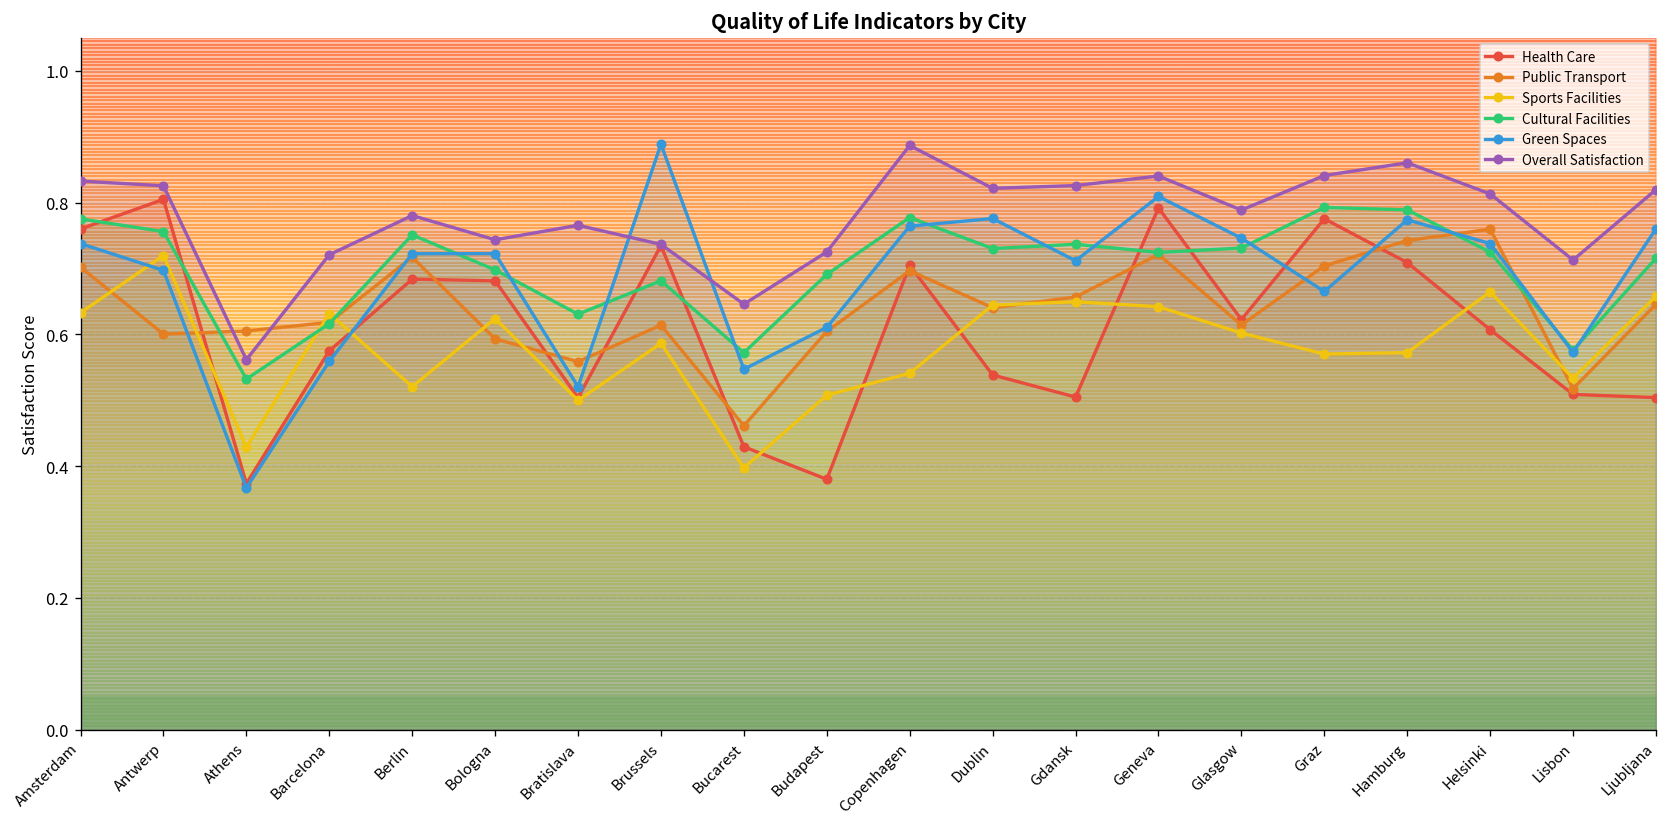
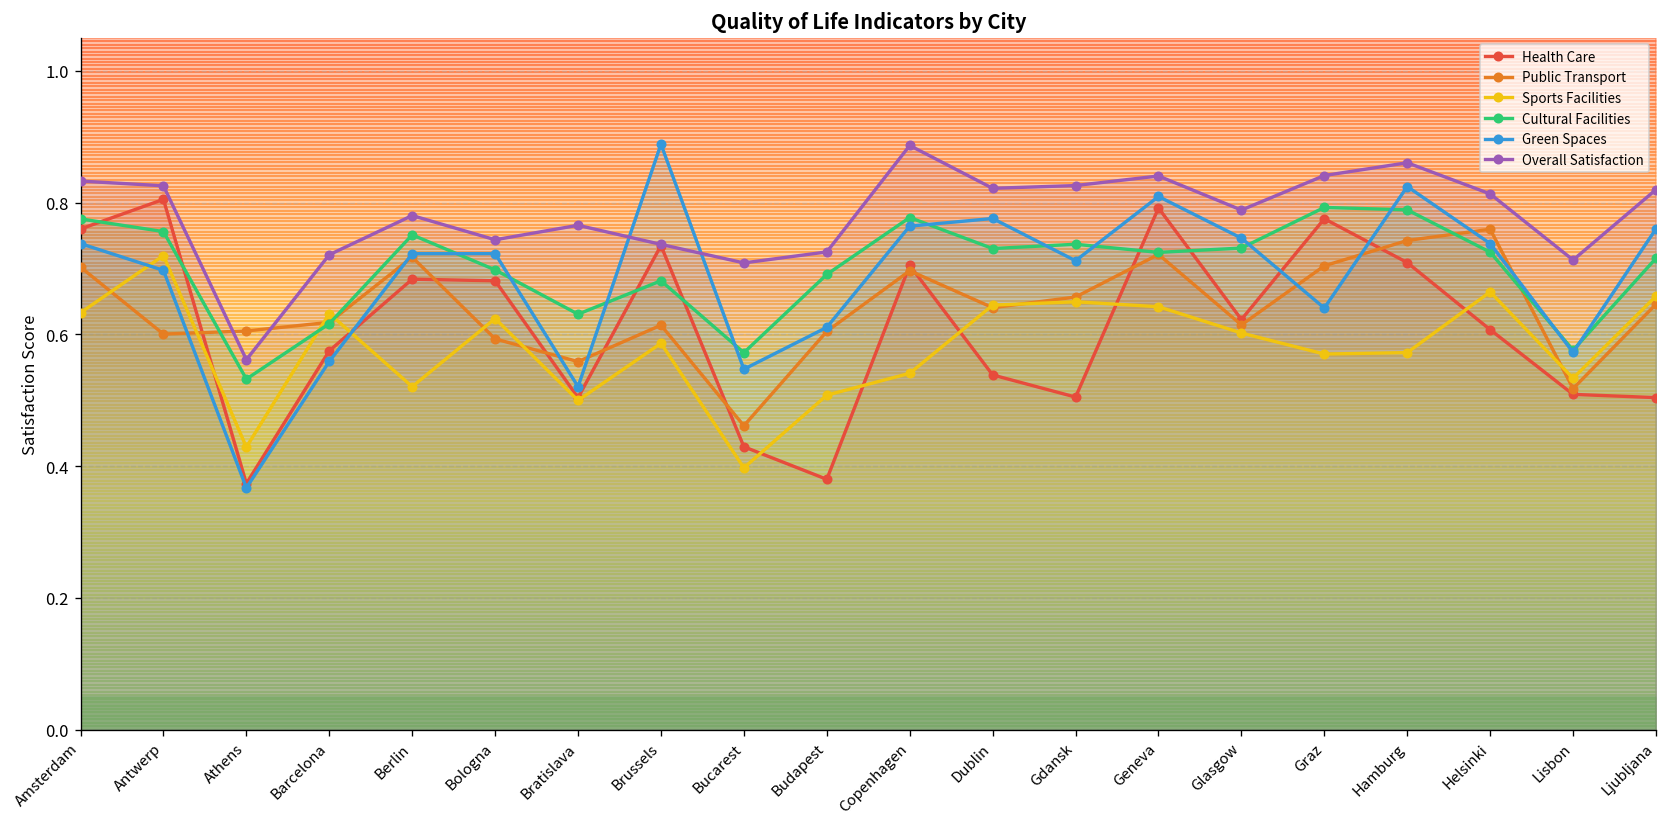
  {
    "Green Spaces": {
      "Antwerp": 0.70,
      "Athens": 0.37,
      "Barcelona": 0.56,
      "Berlin": 0.72,
      "Bologna": 0.72,
      "Bratislava": 0.52,
      "Brussels": 0.89,
      "Bucarest": 0.55,
      "Budapest": 0.61,
      "Copenhagen": 0.76,
      "Dublin": 0.78,
      "Gdansk": 0.71,
      "Geneva": 0.81,
      "Glasgow": 0.75,
-     "Graz": 0.67,
-     "Hamburg": 0.77,
+     "Graz": 0.64,
+     "Hamburg": 0.82,
      "Helsinki": 0.74
    },
    "Overall Satisfaction": {
      "Antwerp": 0.83,
      "Athens": 0.56,
      "Barcelona": 0.72,
      "Berlin": 0.78,
      "Bologna": 0.74,
      "Bratislava": 0.77,
-     "Bucarest": 0.65,
+     "Bucarest": 0.71,
      "Budapest": 0.73,
      "Copenhagen": 0.89,
      "Dublin": 0.82,
      "Gdansk": 0.83,
      "Geneva": 0.84,
      "Glasgow": 0.79,
      "Graz": 0.84,
      "Hamburg": 0.86,
      "Helsinki": 0.81,
      "Lisbon": 0.71
    }
  }
